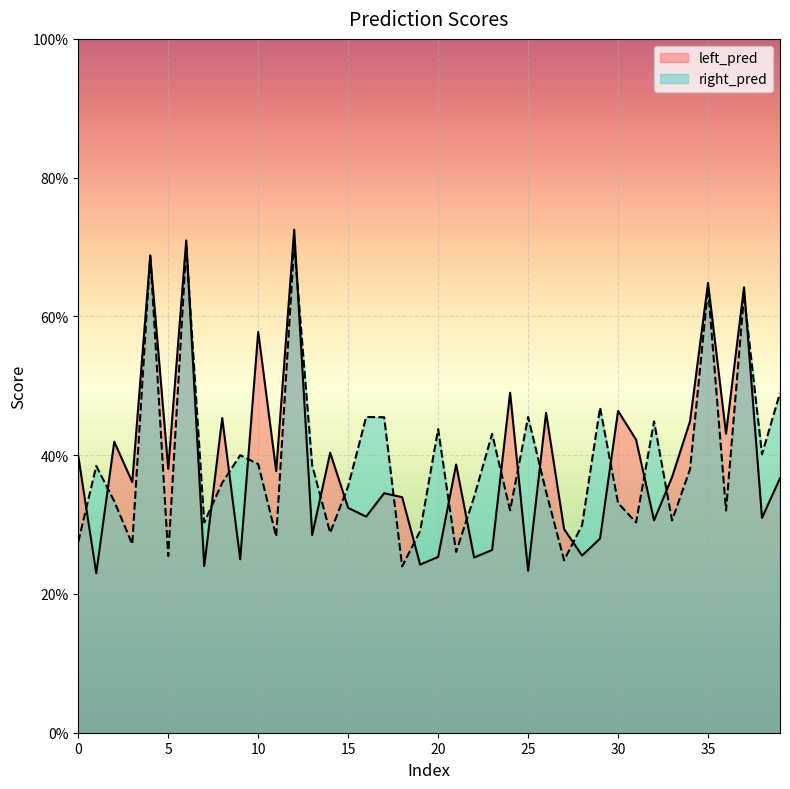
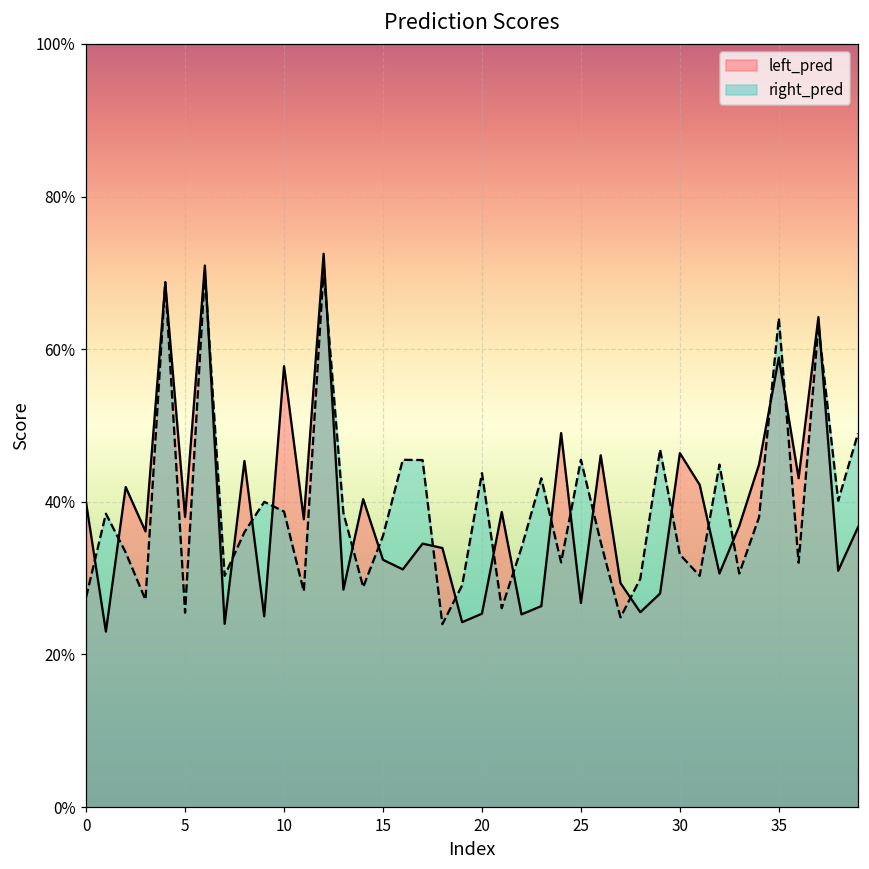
  {
    "left_pred": {
      "0": "40%",
      "5": "38%",
      "10": "58%",
      "15": "32%",
      "20": "25%",
-     "25": "23%",
+     "25": "27%",
      "30": "46%",
-     "35": "65%"
+     "35": "59%"
    },
    "right_pred": {
      "0": "28%",
      "5": "25%",
      "10": "39%",
      "15": "36%",
      "20": "44%",
      "25": "46%",
      "30": "33%",
      "35": "64%"
    }
  }
